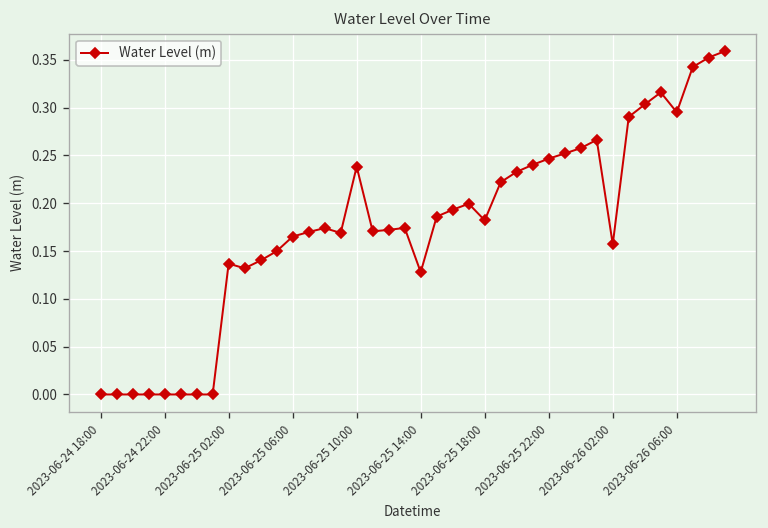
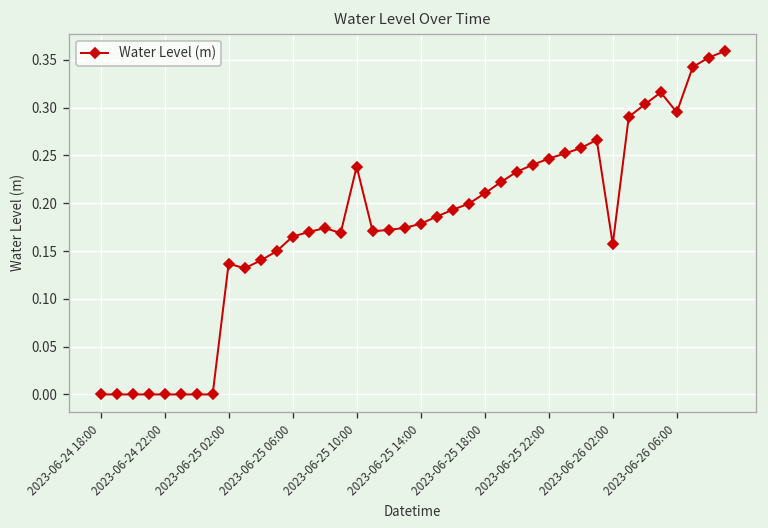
  {
    "2023-06-24 18:00": 0.00,
    "2023-06-24 22:00": 0.00,
    "2023-06-25 02:00": 0.14,
    "2023-06-25 06:00": 0.17,
    "2023-06-25 10:00": 0.24,
-   "2023-06-25 14:00": 0.13,
-   "2023-06-25 18:00": 0.18,
+   "2023-06-25 14:00": 0.18,
+   "2023-06-25 18:00": 0.21,
    "2023-06-25 22:00": 0.25,
    "2023-06-26 02:00": 0.16,
    "2023-06-26 06:00": 0.30
  }
